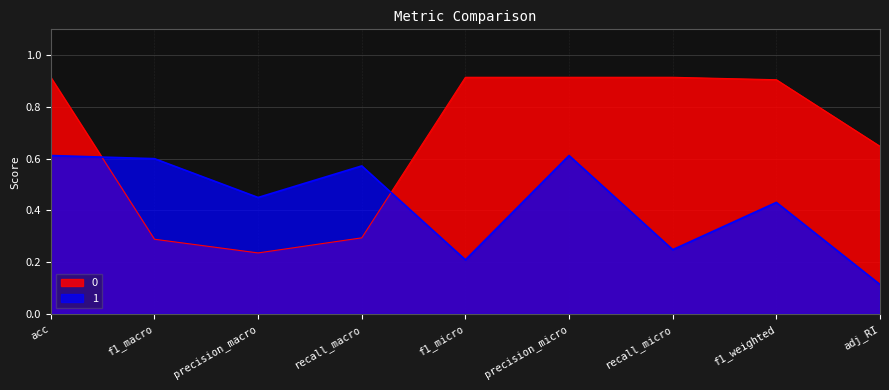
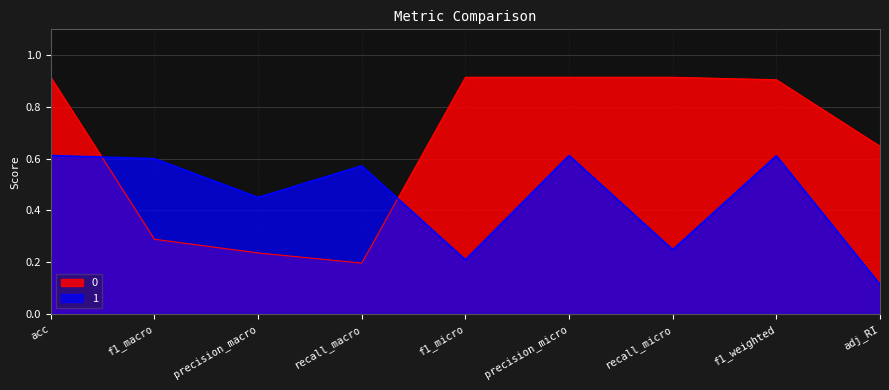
  {
    "0": {
      "acc": 0.91,
      "f1_macro": 0.29,
      "precision_macro": 0.24,
-     "recall_macro": 0.29,
+     "recall_macro": 0.20,
      "f1_micro": 0.91,
      "precision_micro": 0.91,
      "recall_micro": 0.91,
      "f1_weighted": 0.91,
      "adj_RI": 0.65
    },
    "1": {
      "acc": 0.61,
      "f1_macro": 0.60,
      "precision_macro": 0.45,
      "recall_macro": 0.57,
      "f1_micro": 0.21,
      "precision_micro": 0.61,
      "recall_micro": 0.25,
-     "f1_weighted": 0.43,
+     "f1_weighted": 0.61,
      "adj_RI": 0.11
    }
  }
